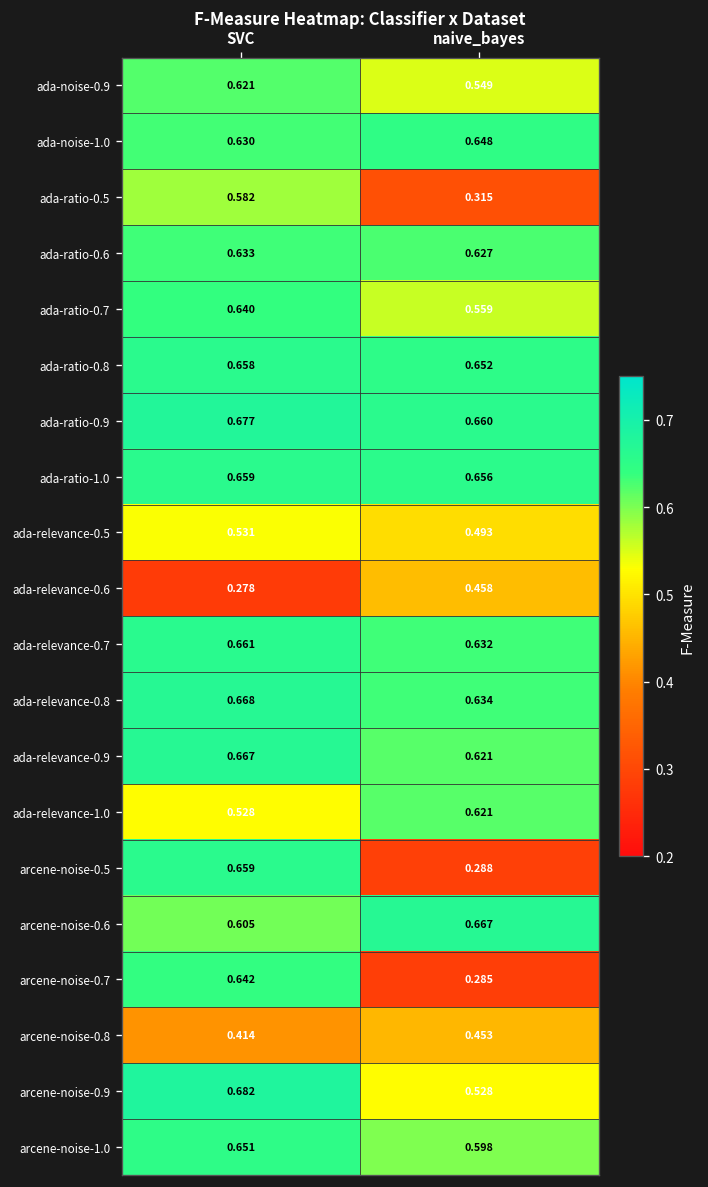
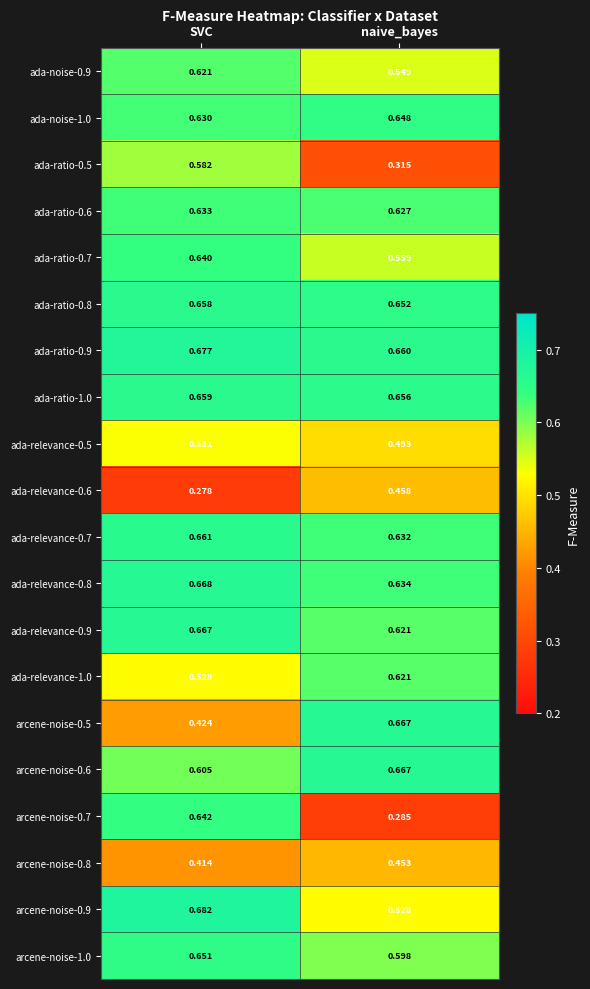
  {
    "ada-noise-0.9": {
      "SVC": 0.621,
      "naive_bayes": 0.549
    },
    "ada-noise-1.0": {
      "SVC": 0.630,
      "naive_bayes": 0.648
    },
    "ada-ratio-0.5": {
      "SVC": 0.582,
      "naive_bayes": 0.315
    },
    "ada-ratio-0.6": {
      "SVC": 0.633,
      "naive_bayes": 0.627
    },
    "ada-ratio-0.7": {
      "SVC": 0.640,
      "naive_bayes": 0.559
    },
    "ada-ratio-0.8": {
      "SVC": 0.658,
      "naive_bayes": 0.652
    },
    "ada-ratio-0.9": {
      "SVC": 0.677,
      "naive_bayes": 0.660
    },
    "ada-ratio-1.0": {
      "SVC": 0.659,
      "naive_bayes": 0.656
    },
    "ada-relevance-0.5": {
      "SVC": 0.531,
      "naive_bayes": 0.493
    },
    "ada-relevance-0.6": {
      "SVC": 0.278,
      "naive_bayes": 0.458
    },
    "ada-relevance-0.7": {
      "SVC": 0.661,
      "naive_bayes": 0.632
    },
    "ada-relevance-0.8": {
      "SVC": 0.668,
      "naive_bayes": 0.634
    },
    "ada-relevance-0.9": {
      "SVC": 0.667,
      "naive_bayes": 0.621
    },
    "ada-relevance-1.0": {
      "SVC": 0.528,
      "naive_bayes": 0.621
    },
    "arcene-noise-0.5": {
-     "SVC": 0.659,
-     "naive_bayes": 0.288
+     "SVC": 0.424,
+     "naive_bayes": 0.667
    },
    "arcene-noise-0.6": {
      "SVC": 0.605,
      "naive_bayes": 0.667
    },
    "arcene-noise-0.7": {
      "SVC": 0.642,
      "naive_bayes": 0.285
    },
    "arcene-noise-0.8": {
      "SVC": 0.414,
      "naive_bayes": 0.453
    },
    "arcene-noise-0.9": {
      "SVC": 0.682,
      "naive_bayes": 0.528
    },
    "arcene-noise-1.0": {
      "SVC": 0.651,
      "naive_bayes": 0.598
    }
  }
